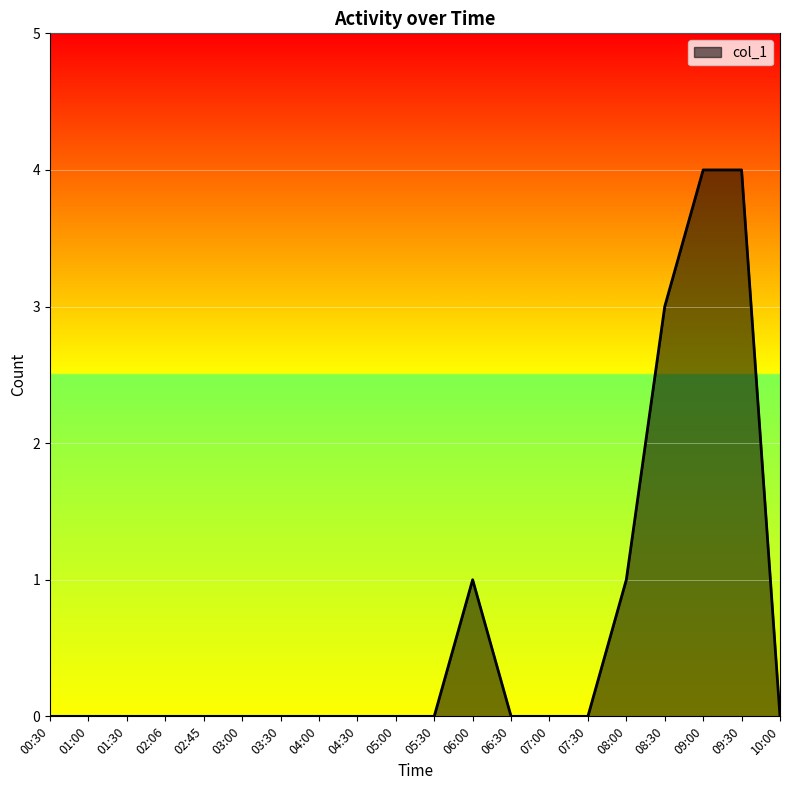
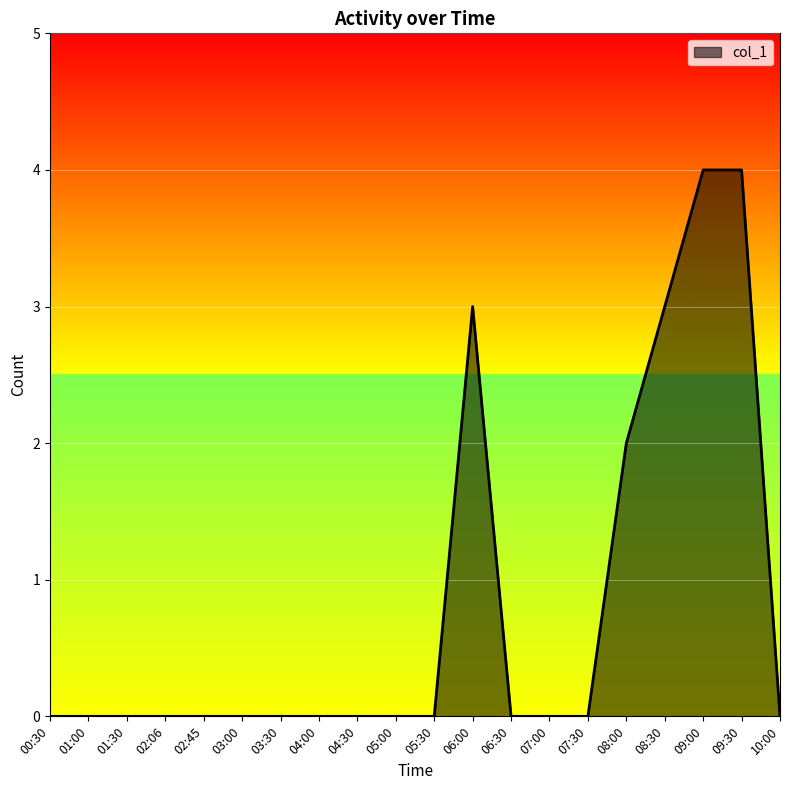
  {
    "00:30": 0,
    "01:00": 0,
    "01:30": 0,
    "02:06": 0,
    "02:45": 0,
    "03:00": 0,
    "03:30": 0,
    "04:00": 0,
    "04:30": 0,
    "05:00": 0,
    "05:30": 0,
-   "06:00": 1,
+   "06:00": 3,
    "06:30": 0,
    "07:00": 0,
    "07:30": 0,
-   "08:00": 1,
+   "08:00": 2,
    "08:30": 3,
    "09:00": 4,
    "09:30": 4,
    "10:00": 0
  }
